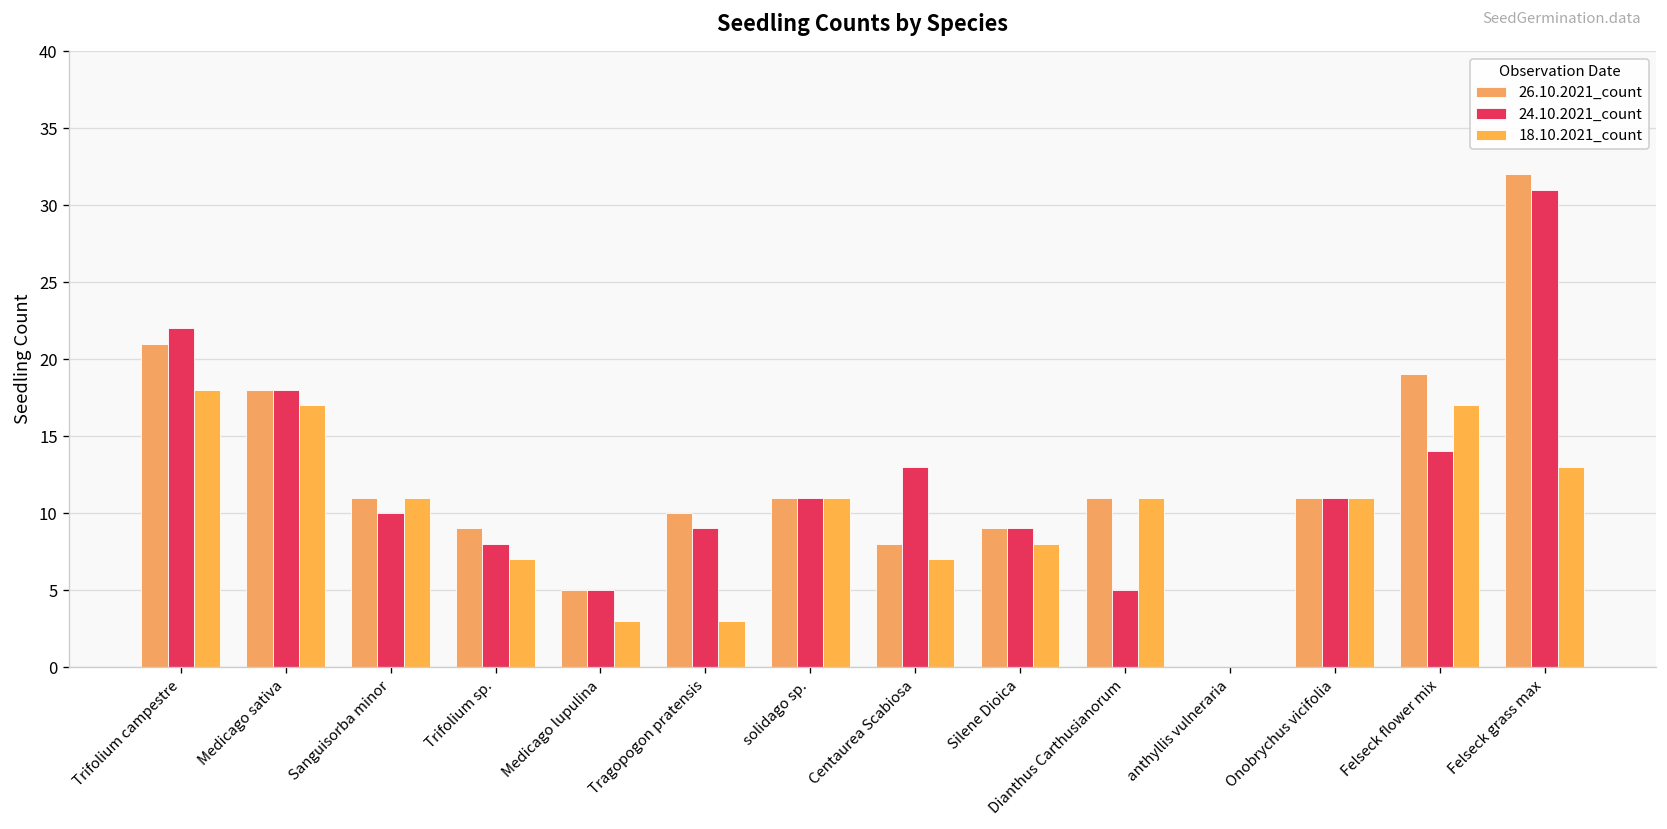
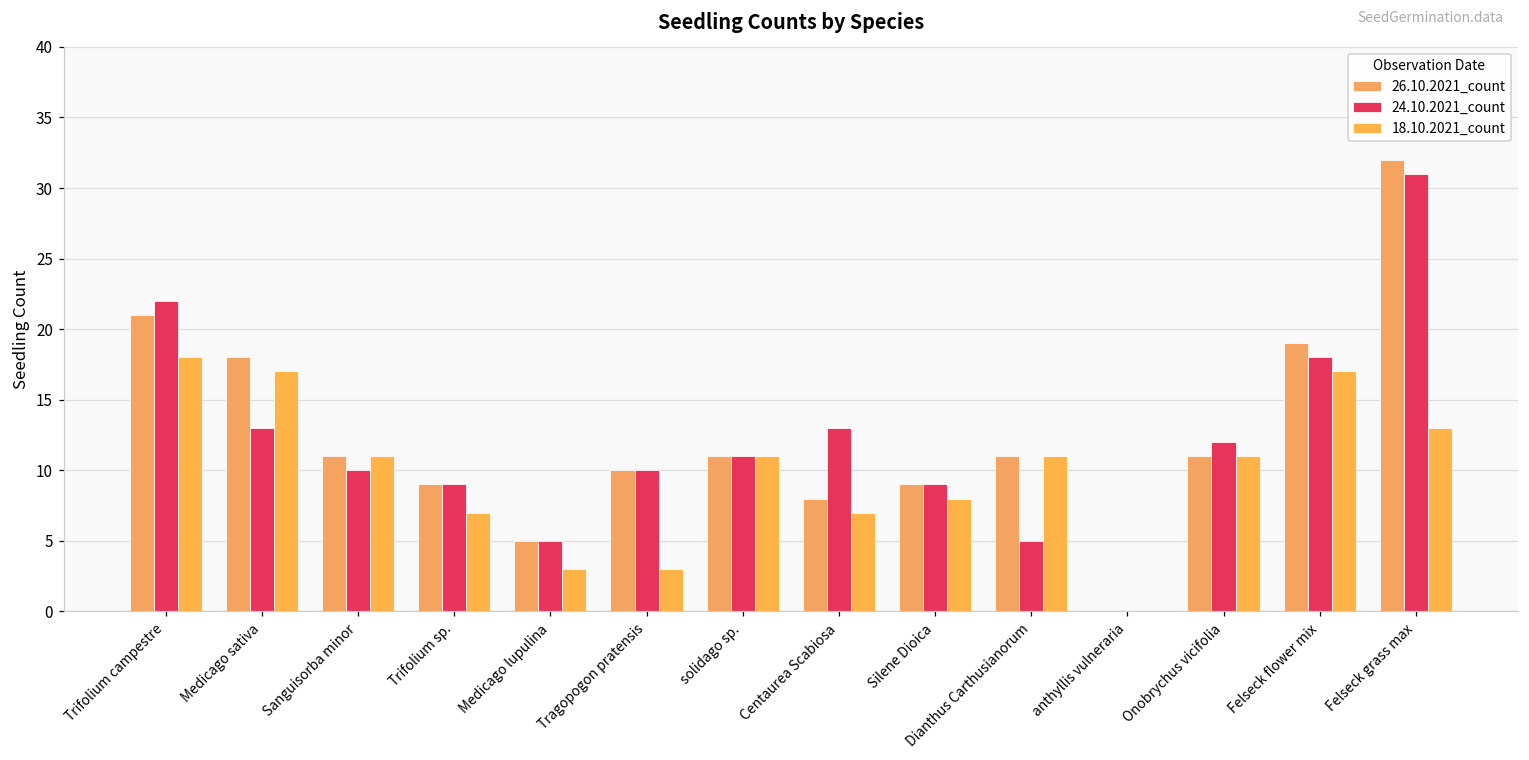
  {
    "24.10.2021_count": {
      "Trifolium campestre": 22,
-     "Medicago sativa": 18,
+     "Medicago sativa": 13,
      "Sanguisorba minor": 10,
-     "Trifolium sp.": 8,
+     "Trifolium sp.": 9,
      "Medicago lupulina": 5,
-     "Tragopogon pratensis": 9,
+     "Tragopogon pratensis": 10,
      "solidago sp.": 11,
      "Centaurea Scabiosa": 13,
      "Silene Dioica": 9,
      "Dianthus Carthusianorum": 5,
      "anthyllis vulneraria": 0,
-     "Onobrychus vicifolia": 11,
-     "Felseck flower mix": 14,
+     "Onobrychus vicifolia": 12,
+     "Felseck flower mix": 18,
      "Felseck grass max": 31
    }
  }
